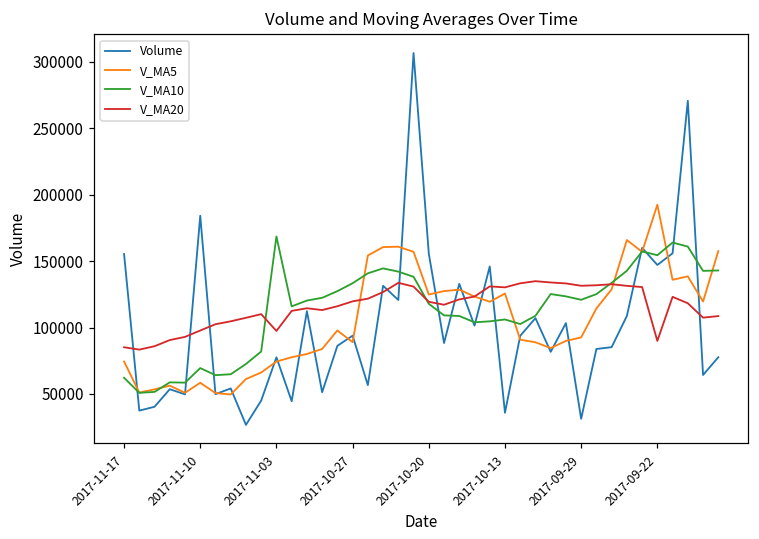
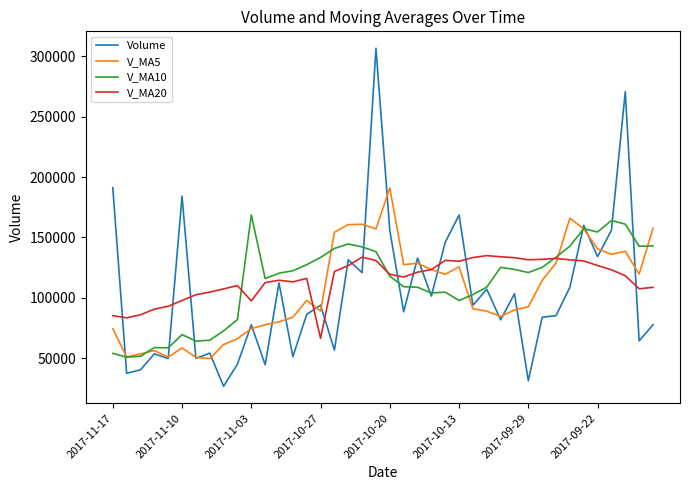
  {
    "Volume": {
-     "2017-11-17": 155000,
+     "2017-11-17": 191000,
      "2017-11-10": 184000,
      "2017-11-03": 78000,
      "2017-10-27": 94000,
      "2017-10-20": 156000,
-     "2017-10-13": 36000,
+     "2017-10-13": 168000,
      "2017-09-29": 31000,
-     "2017-09-22": 147000
+     "2017-09-22": 134000
    },
    "V_MA5": {
      "2017-11-17": 74000,
      "2017-11-10": 58000,
      "2017-11-03": 74000,
      "2017-10-27": 89000,
-     "2017-10-20": 125000,
+     "2017-10-20": 191000,
      "2017-10-13": 126000,
      "2017-09-29": 93000,
-     "2017-09-22": 192000
+     "2017-09-22": 141000
    },
    "V_MA10": {
-     "2017-11-17": 62000,
+     "2017-11-17": 54000,
      "2017-11-10": 69000,
      "2017-11-03": 169000,
      "2017-10-27": 133000,
-     "2017-10-13": 106000,
+     "2017-10-13": 98000,
      "2017-09-29": 121000,
      "2017-09-22": 154000
    },
    "V_MA20": {
      "2017-11-17": 85000,
      "2017-11-10": 98000,
      "2017-11-03": 97000,
-     "2017-10-27": 120000,
+     "2017-10-27": 66000,
      "2017-10-13": 130000,
      "2017-09-29": 131000,
-     "2017-09-22": 90000
+     "2017-09-22": 127000
    }
  }
